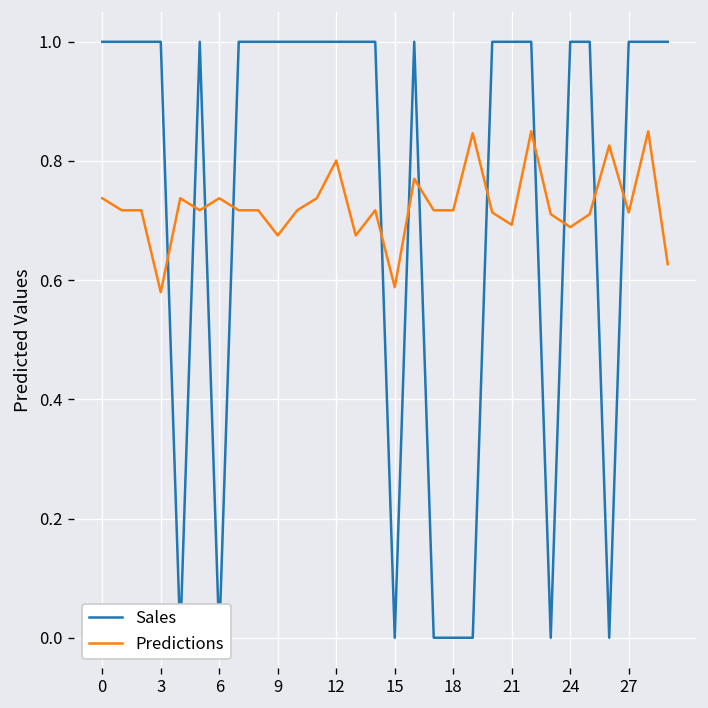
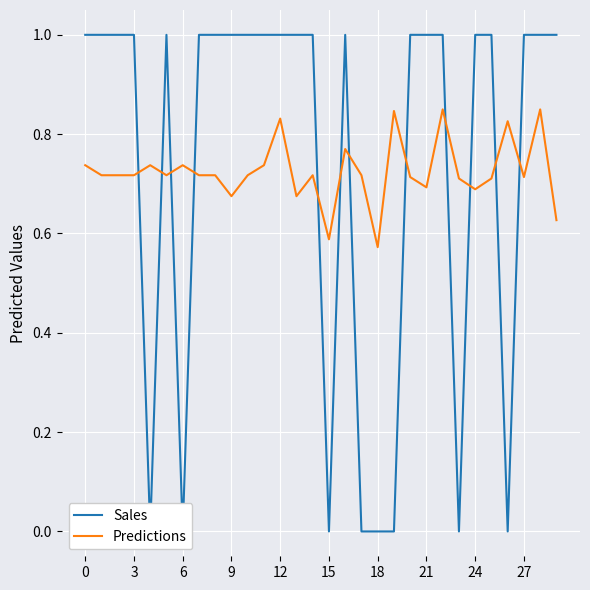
  {
    "Sales": {
      "0": 1.00,
      "3": 1.00,
      "9": 1.00,
      "12": 1.00,
      "15": 0.00,
      "18": 0.00,
      "21": 1.00,
      "24": 1.00,
      "27": 1.00
    },
    "Predictions": {
      "0": 0.74,
-     "3": 0.58,
+     "3": 0.72,
      "6": 0.74,
      "9": 0.68,
-     "12": 0.80,
+     "12": 0.83,
      "15": 0.59,
-     "18": 0.72,
+     "18": 0.57,
      "21": 0.69,
      "24": 0.69,
      "27": 0.71
    }
  }
